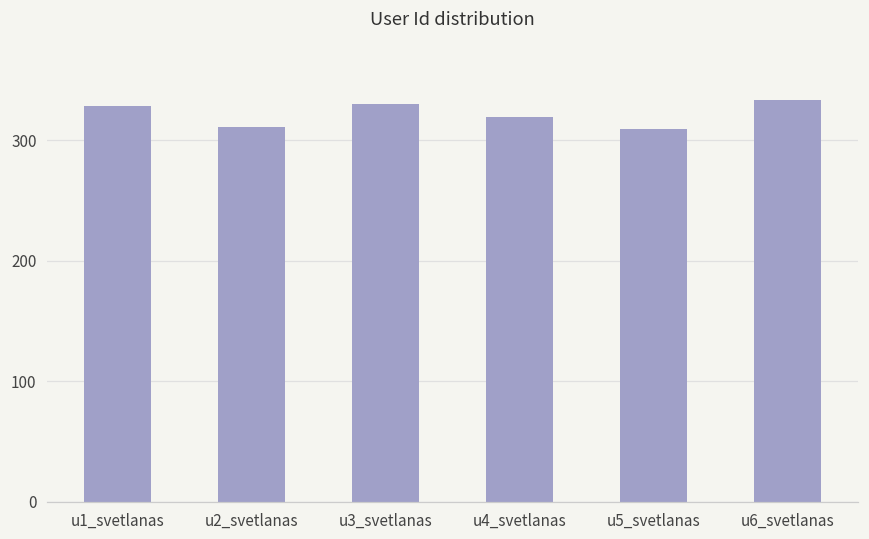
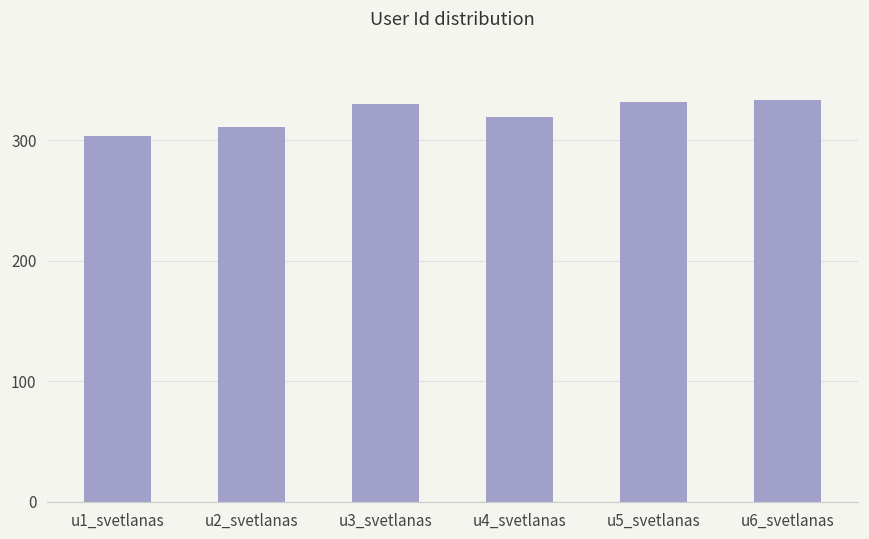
  {
-   "u1_svetlanas": 328,
+   "u1_svetlanas": 303,
    "u2_svetlanas": 311,
    "u3_svetlanas": 330,
    "u4_svetlanas": 319,
-   "u5_svetlanas": 309,
+   "u5_svetlanas": 332,
    "u6_svetlanas": 333
  }
